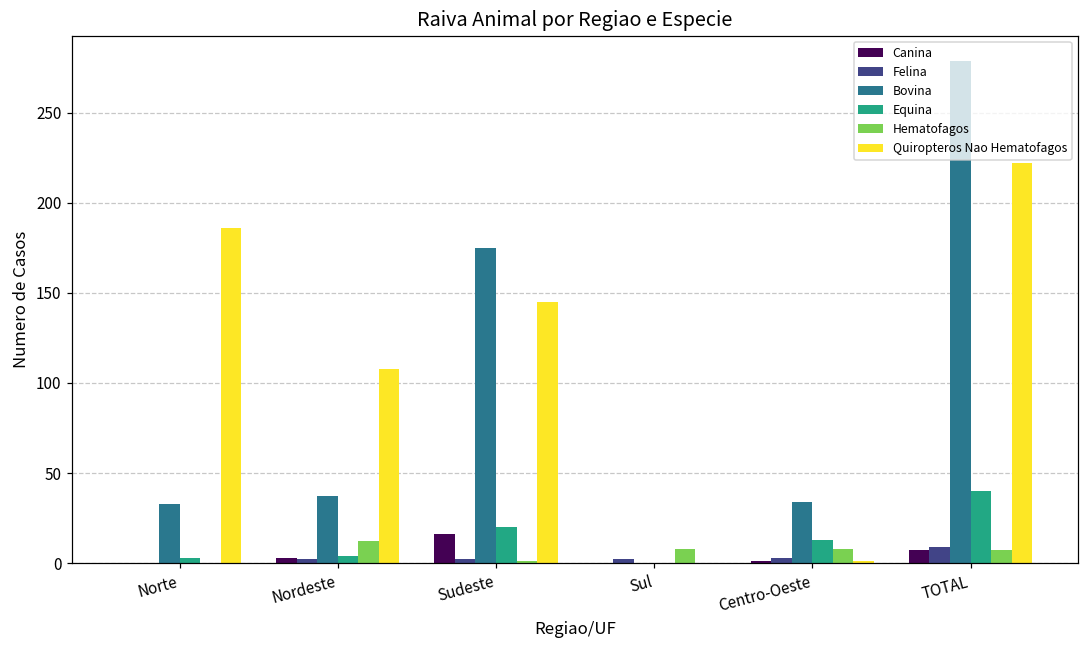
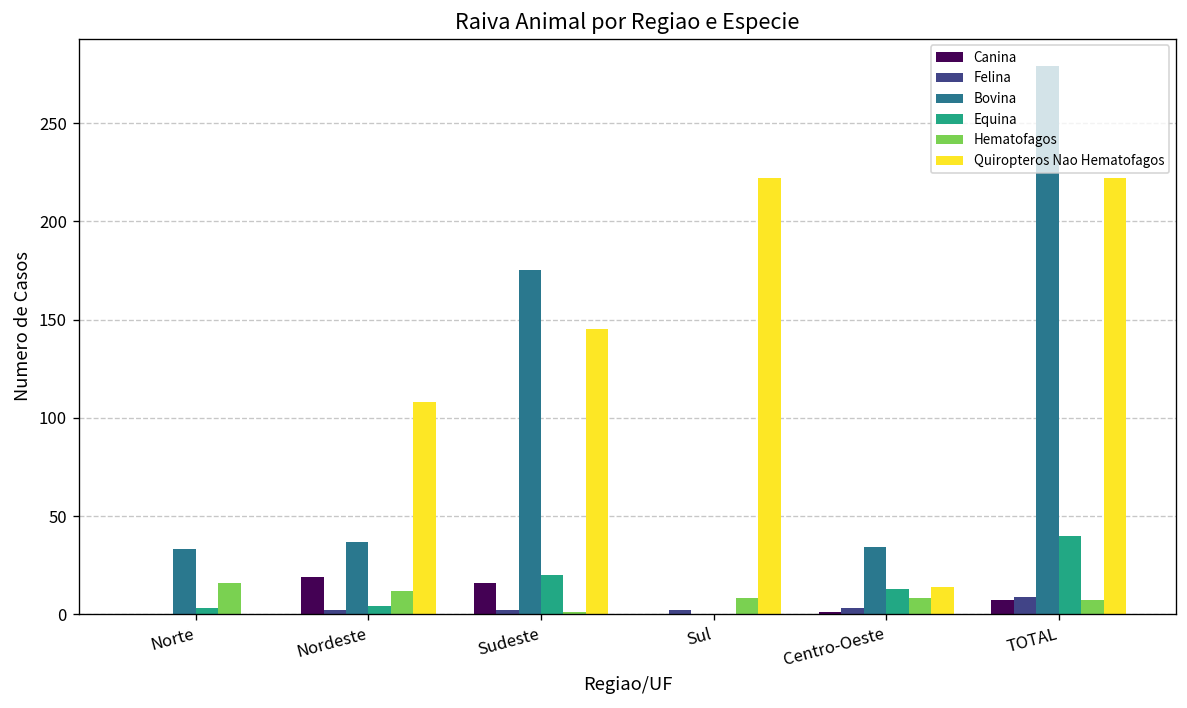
  {
    "Canina": {
      "Norte": 0,
-     "Nordeste": 3,
+     "Nordeste": 19,
      "Sudeste": 16,
      "Sul": 0,
      "TOTAL": 7
    },
    "Hematofagos": {
-     "Norte": 0,
+     "Norte": 16,
      "Nordeste": 12,
      "Sul": 8,
      "Centro-Oeste": 8,
      "TOTAL": 7
    },
    "Quiropteros Nao Hematofagos": {
-     "Norte": 186,
+     "Norte": 0,
      "Nordeste": 108,
      "Sudeste": 145,
-     "Sul": 0,
-     "Centro-Oeste": 1,
+     "Sul": 222,
+     "Centro-Oeste": 14,
      "TOTAL": 222
    }
  }
